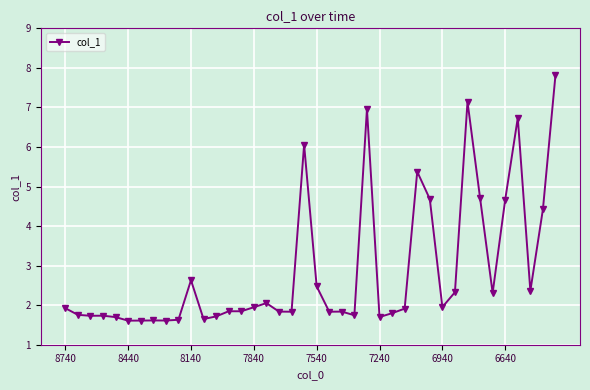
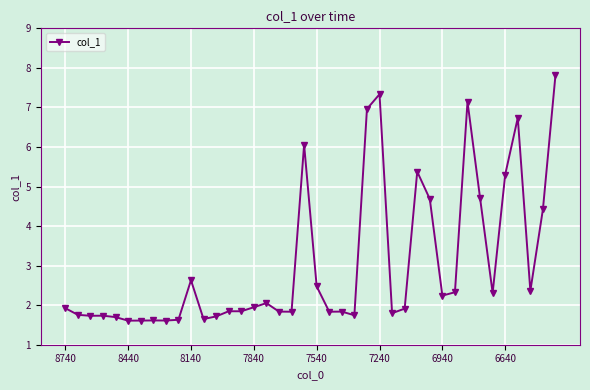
  {
    "8740": 1.9,
    "8440": 1.6,
    "8140": 2.6,
    "7840": 1.9,
    "7540": 2.5,
-   "7240": 1.7,
-   "6940": 2.0,
-   "6640": 4.7
+   "7240": 7.3,
+   "6940": 2.2,
+   "6640": 5.3
  }
